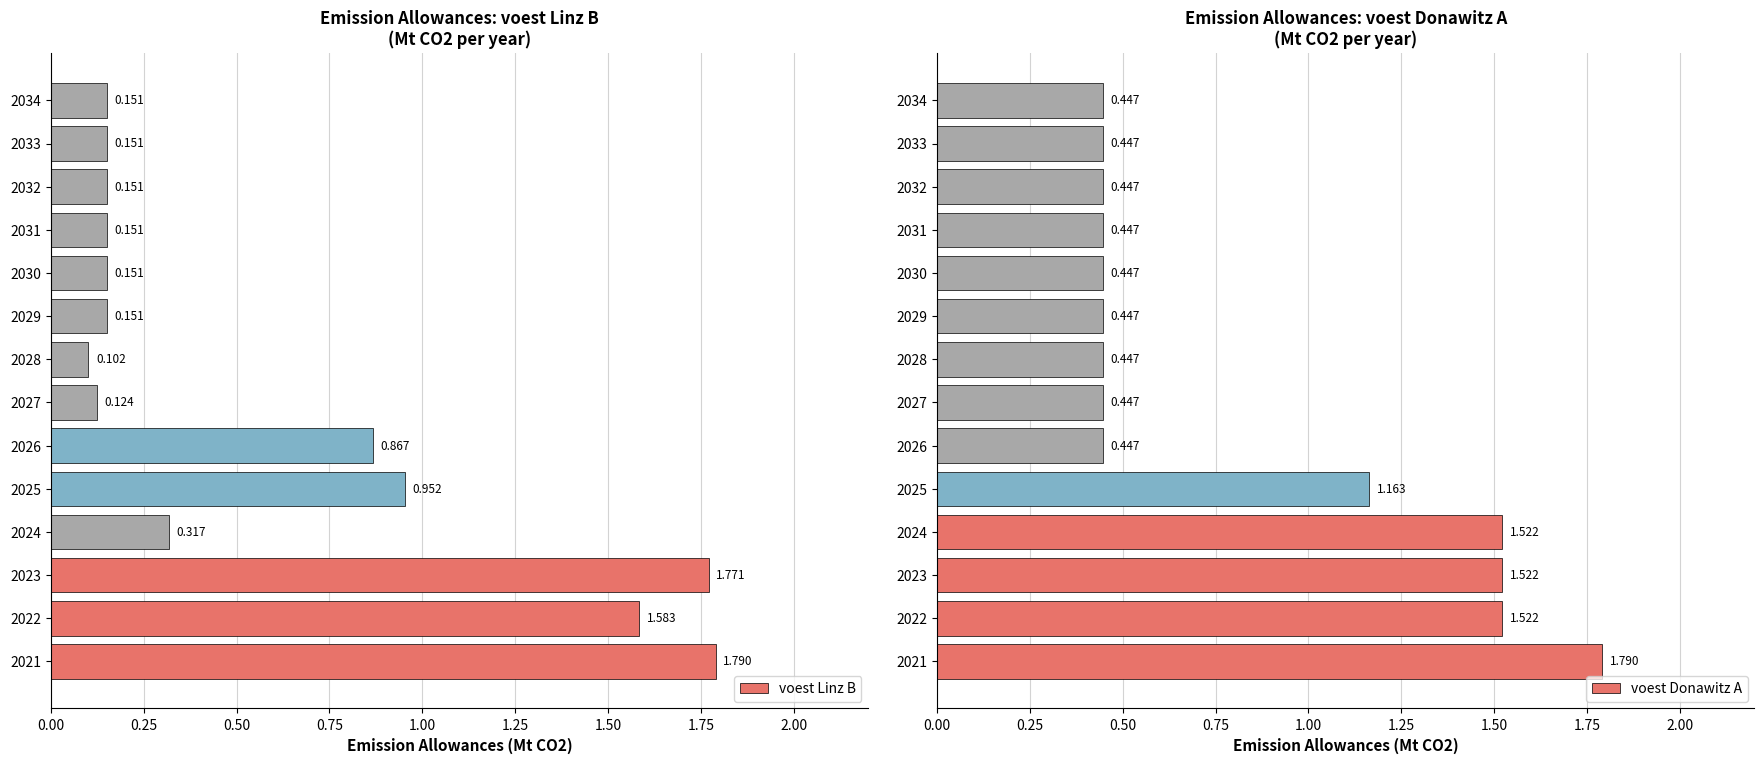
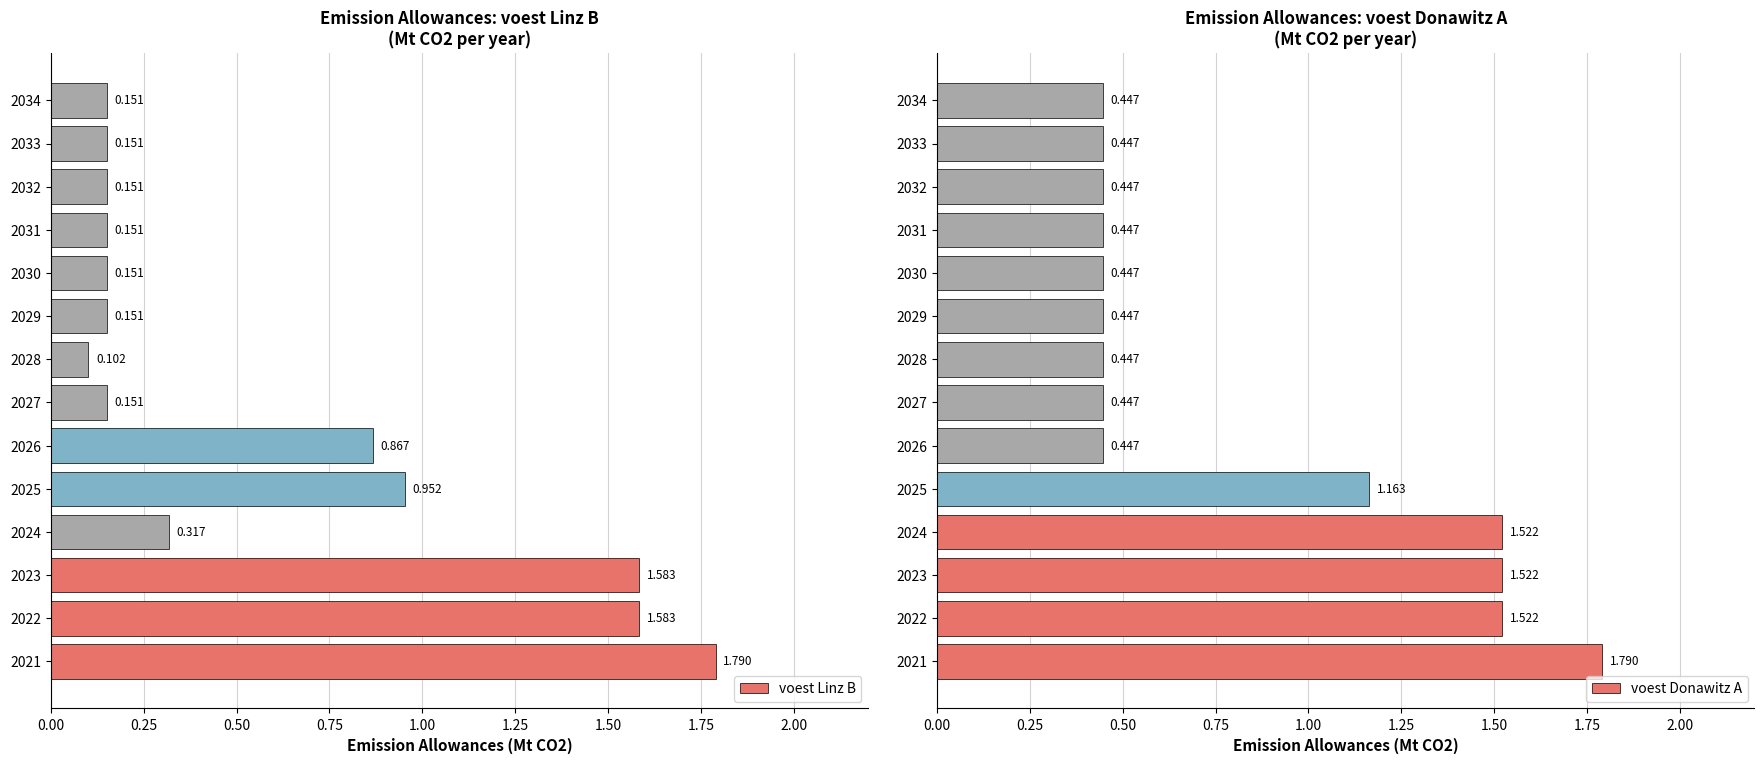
  {
    "Emission Allowances: voest Linz B (Mt CO2 per year)": {
      "2034": 0.151,
      "2033": 0.151,
      "2032": 0.151,
      "2031": 0.151,
      "2030": 0.151,
      "2029": 0.151,
      "2028": 0.102,
-     "2027": 0.124,
+     "2027": 0.151,
      "2026": 0.867,
      "2025": 0.952,
      "2024": 0.317,
-     "2023": 1.771,
+     "2023": 1.583,
      "2022": 1.583,
      "2021": 1.790
    },
    "Emission Allowances: voest Donawitz A (Mt CO2 per year)": {
      "2034": 0.447,
      "2033": 0.447,
      "2032": 0.447,
      "2031": 0.447,
      "2030": 0.447,
      "2029": 0.447,
      "2028": 0.447,
      "2027": 0.447,
      "2026": 0.447,
      "2025": 1.163,
      "2024": 1.522,
      "2023": 1.522,
      "2022": 1.522,
      "2021": 1.790
    }
  }
